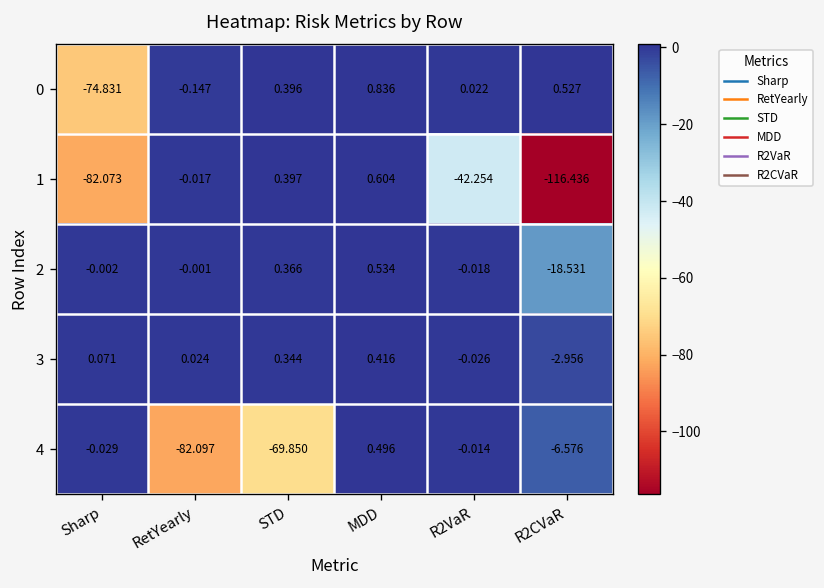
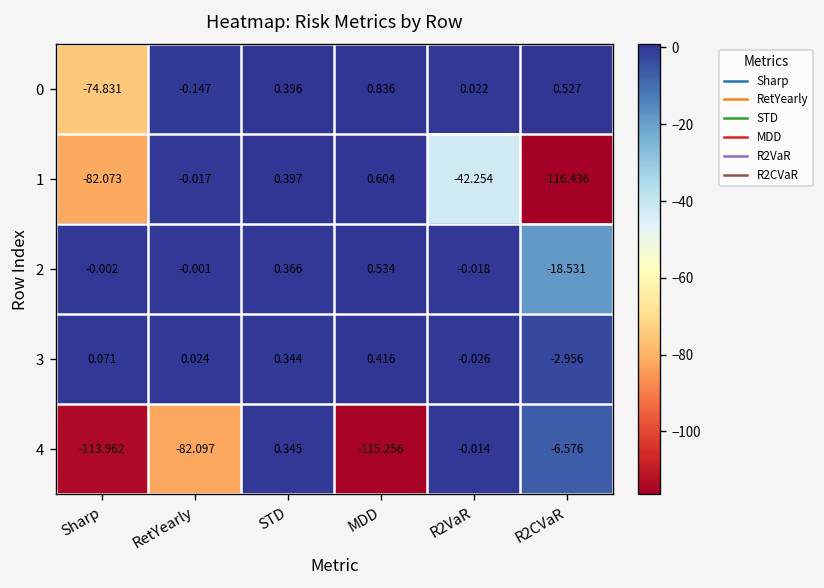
  {
    "0": {
      "Sharp": -74.831,
      "RetYearly": -0.147,
      "STD": 0.396,
      "MDD": 0.836,
      "R2VaR": 0.022,
      "R2CVaR": 0.527
    },
    "1": {
      "Sharp": -82.073,
      "RetYearly": -0.017,
      "STD": 0.397,
      "MDD": 0.604,
      "R2VaR": -42.254,
      "R2CVaR": -116.436
    },
    "2": {
      "Sharp": -0.002,
      "RetYearly": -0.001,
      "STD": 0.366,
      "MDD": 0.534,
      "R2VaR": -0.018,
      "R2CVaR": -18.531
    },
    "3": {
      "Sharp": 0.071,
      "RetYearly": 0.024,
      "STD": 0.344,
      "MDD": 0.416,
      "R2VaR": -0.026,
      "R2CVaR": -2.956
    },
    "4": {
-     "Sharp": -0.029,
+     "Sharp": -113.962,
      "RetYearly": -82.097,
-     "STD": -69.850,
-     "MDD": 0.496,
+     "STD": 0.345,
+     "MDD": -115.256,
      "R2VaR": -0.014,
      "R2CVaR": -6.576
    }
  }
